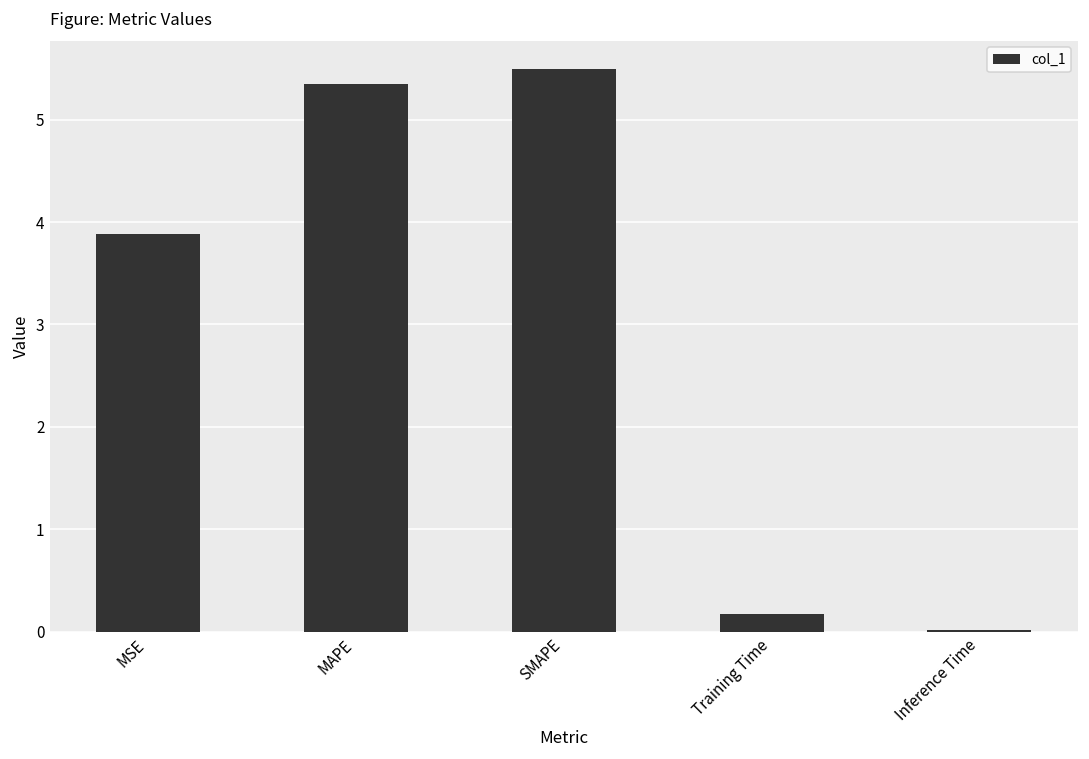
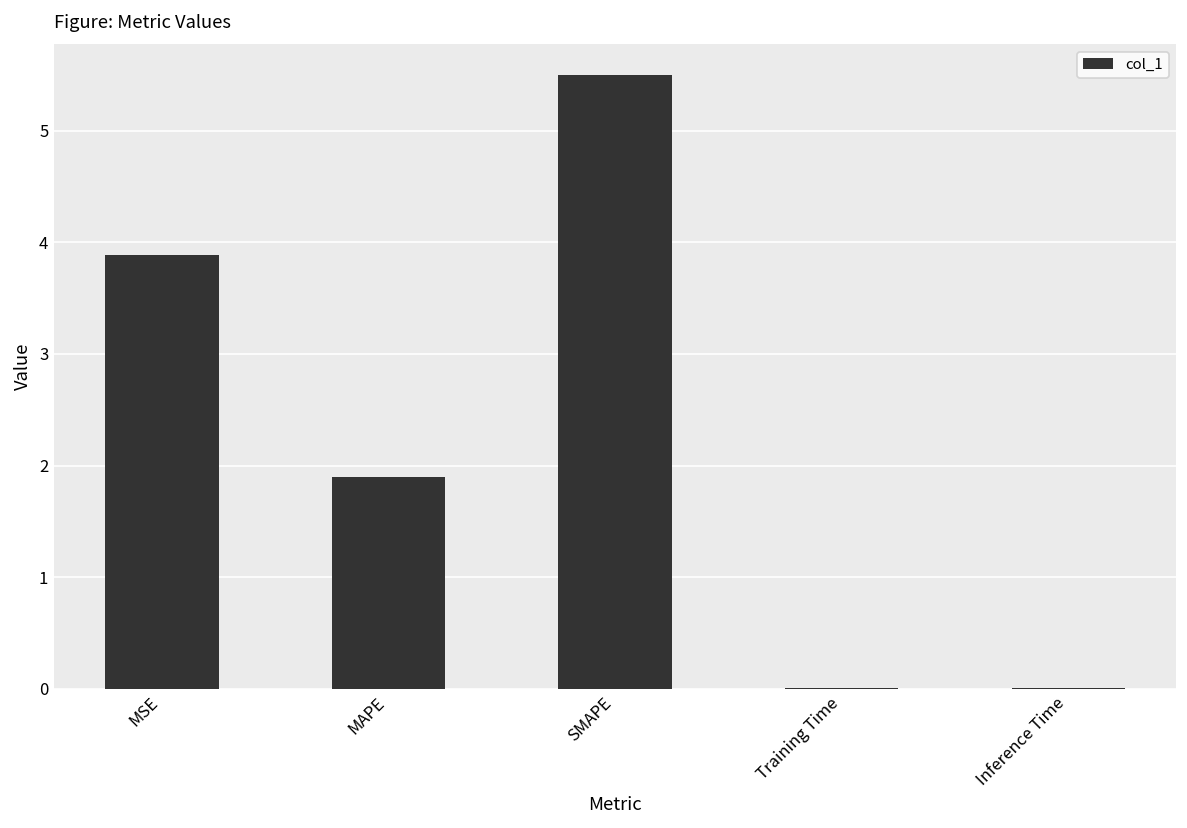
  {
    "MSE": 3.9,
-   "MAPE": 5.4,
+   "MAPE": 1.9,
    "SMAPE": 5.5,
-   "Training Time": 0.2
+   "Training Time": 0.0
  }
